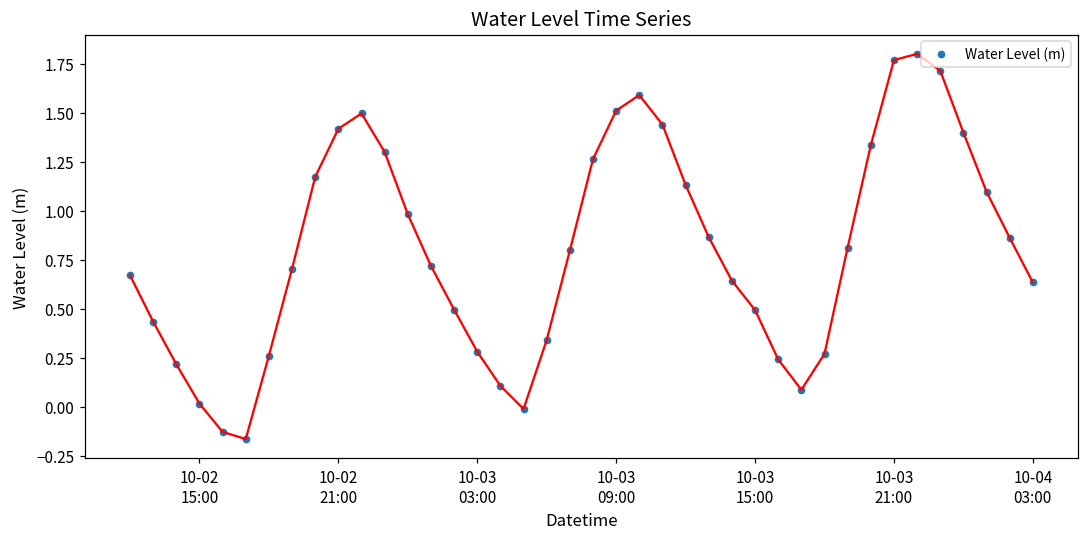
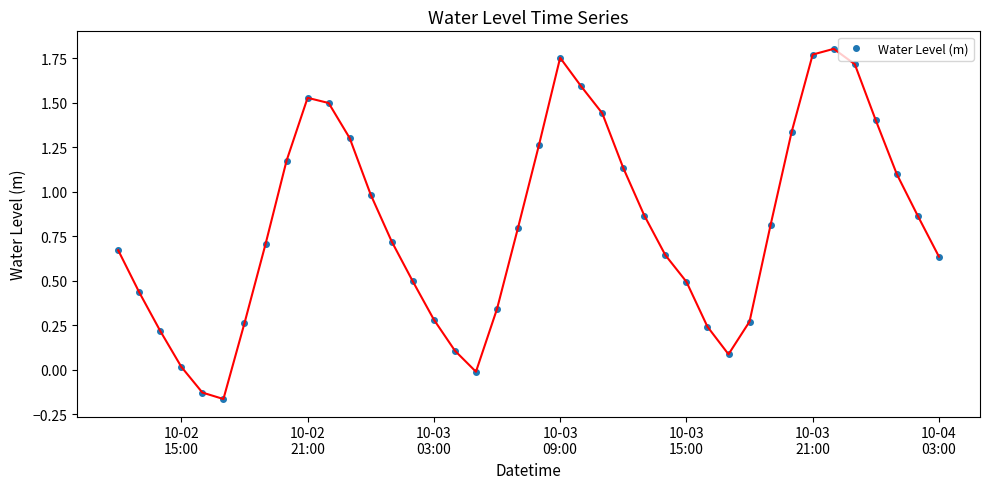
  {
    "10-02 15:00": 0.02,
-   "10-02 21:00": 1.42,
+   "10-02 21:00": 1.53,
    "10-03 03:00": 0.28,
-   "10-03 09:00": 1.51,
+   "10-03 09:00": 1.75,
    "10-03 15:00": 0.49,
    "10-03 21:00": 1.77,
    "10-04 03:00": 0.63
  }
